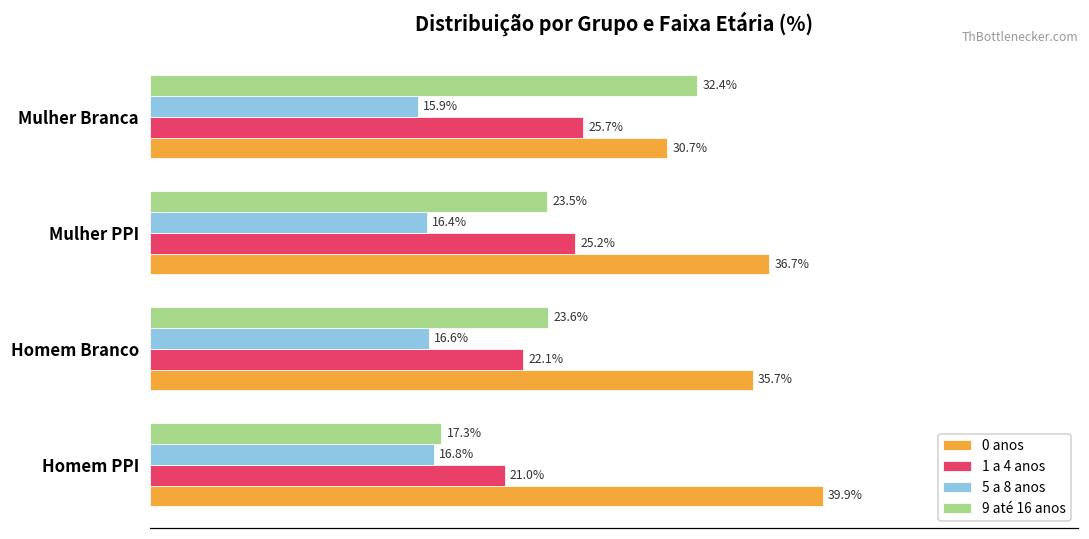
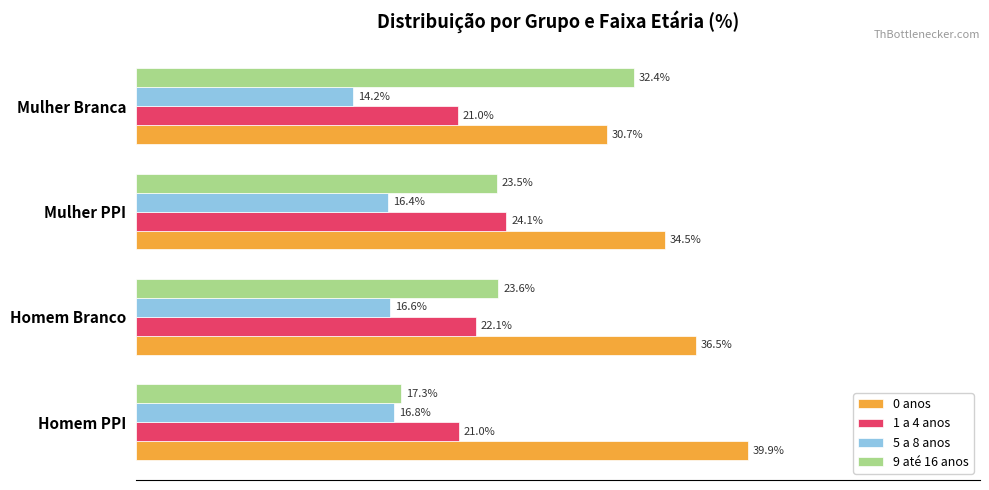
  {
    "0 anos": {
      "Mulher Branca": "30.7%",
-     "Mulher PPI": "36.7%",
-     "Homem Branco": "35.7%",
+     "Mulher PPI": "34.5%",
+     "Homem Branco": "36.5%",
      "Homem PPI": "39.9%"
    },
    "1 a 4 anos": {
-     "Mulher Branca": "25.7%",
-     "Mulher PPI": "25.2%",
+     "Mulher Branca": "21.0%",
+     "Mulher PPI": "24.1%",
      "Homem Branco": "22.1%",
      "Homem PPI": "21.0%"
    },
    "5 a 8 anos": {
-     "Mulher Branca": "15.9%",
+     "Mulher Branca": "14.2%",
      "Mulher PPI": "16.4%",
      "Homem Branco": "16.6%",
      "Homem PPI": "16.8%"
    },
    "9 até 16 anos": {
      "Mulher Branca": "32.4%",
      "Mulher PPI": "23.5%",
      "Homem Branco": "23.6%",
      "Homem PPI": "17.3%"
    }
  }
